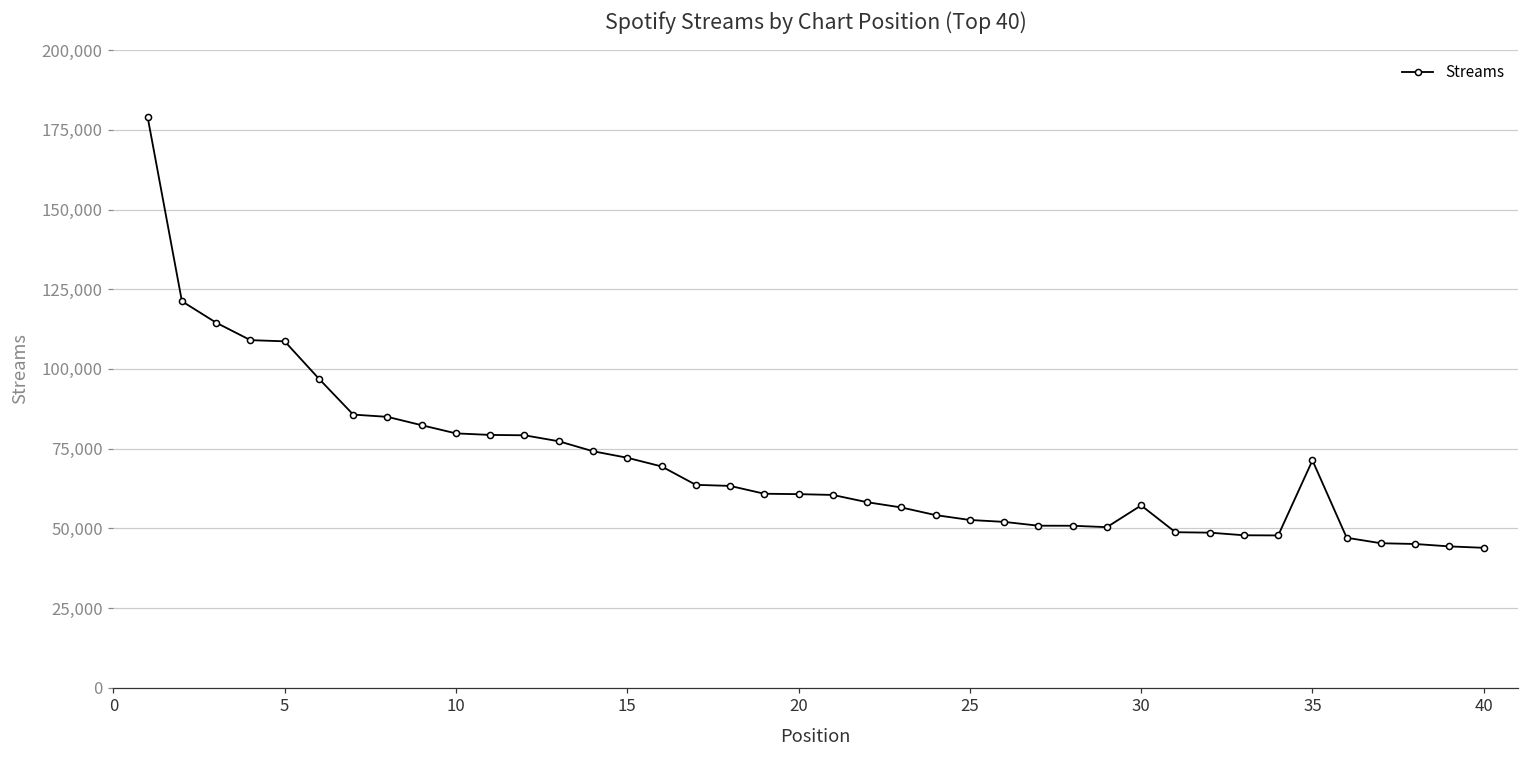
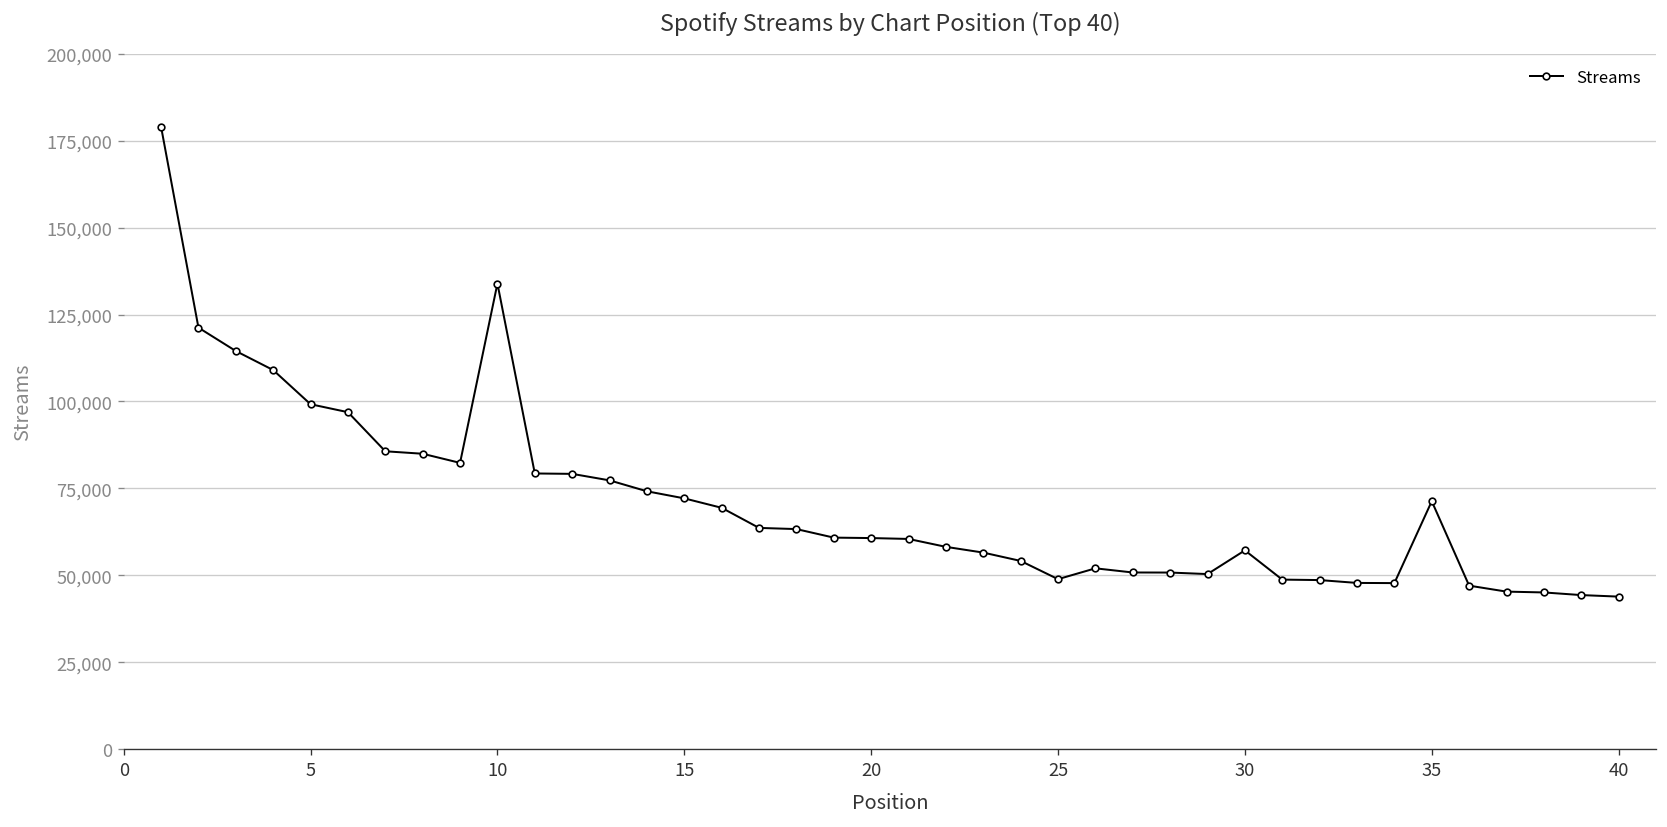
  {
-   "5": "109,000",
-   "10": "80,000",
+   "5": "99,000",
+   "10": "134,000",
    "15": "72,000",
    "20": "61,000",
-   "25": "53,000",
+   "25": "49,000",
    "30": "57,000",
    "35": "71,000",
    "40": "44,000"
  }
